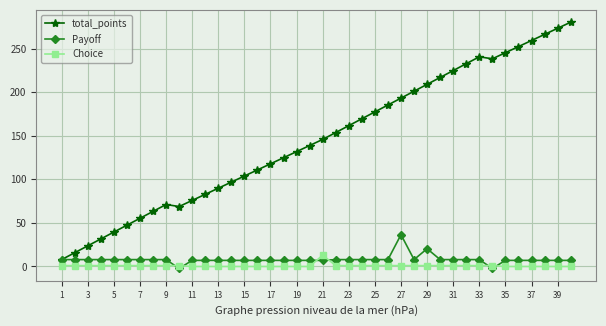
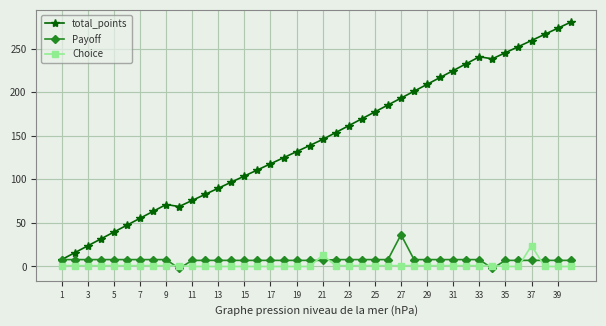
  {
    "total_points": {
      "3": 20,
      "5": 40,
      "7": 60,
      "9": 70,
      "11": 80,
      "13": 90,
      "15": 100,
      "17": 120,
      "19": 130,
      "21": 150,
      "23": 160,
      "25": 180,
      "27": 190,
      "29": 210,
      "31": 220,
      "33": 240,
      "35": 250,
      "37": 260,
      "39": 270
    },
    "Payoff": {
      "3": 10,
      "5": 10,
      "7": 10,
      "9": 10,
      "11": 10,
      "13": 10,
      "15": 10,
      "17": 10,
      "19": 10,
      "21": 10,
      "23": 10,
      "25": 10,
      "27": 40,
-     "29": 20,
+     "29": 10,
      "31": 10,
      "33": 10,
      "35": 10,
      "37": 10,
      "39": 10
    },
    "Choice": {
      "1": 0,
      "3": 0,
      "5": 0,
      "7": 0,
      "9": 0,
      "11": 0,
      "13": 0,
      "15": 0,
      "17": 0,
      "19": 0,
      "21": 10,
      "23": 0,
      "25": 0,
      "27": 0,
      "29": 0,
      "31": 0,
      "33": 0,
      "35": 0,
-     "37": 0,
+     "37": 20,
      "39": 0
    }
  }
